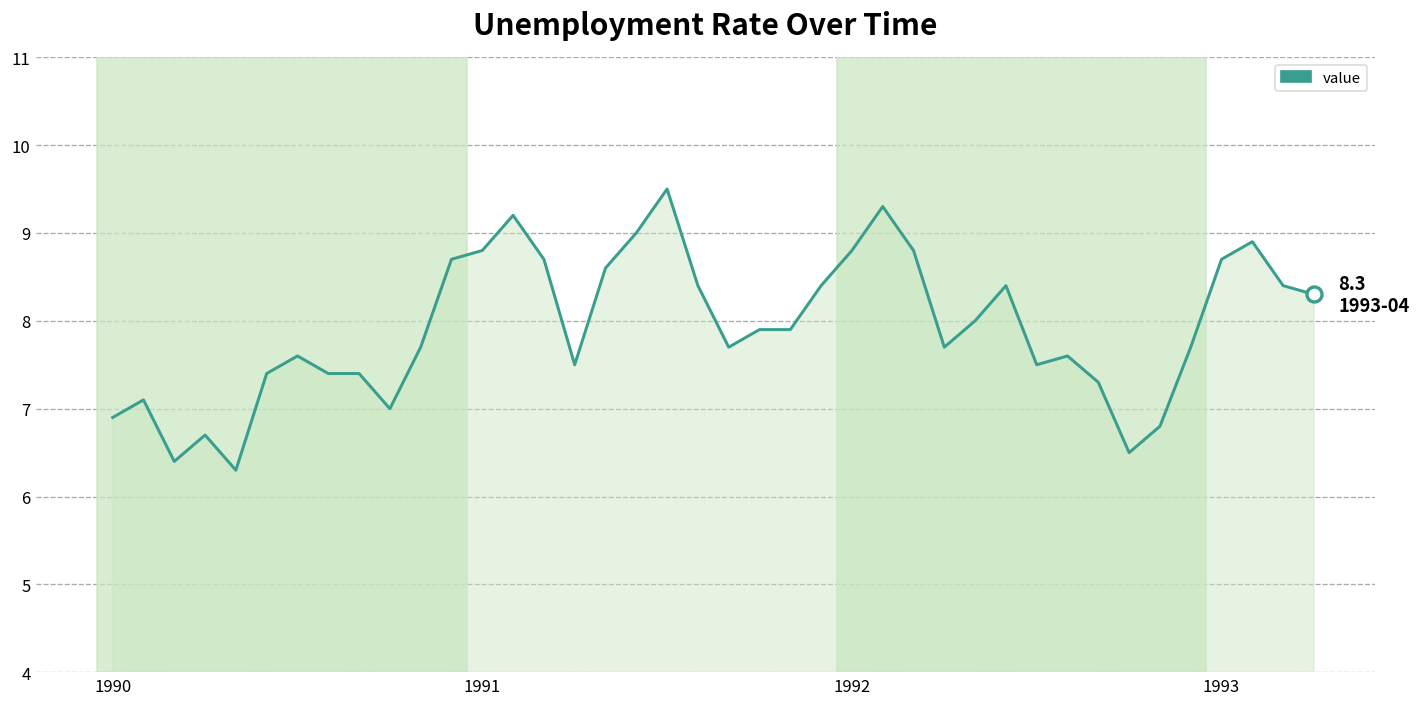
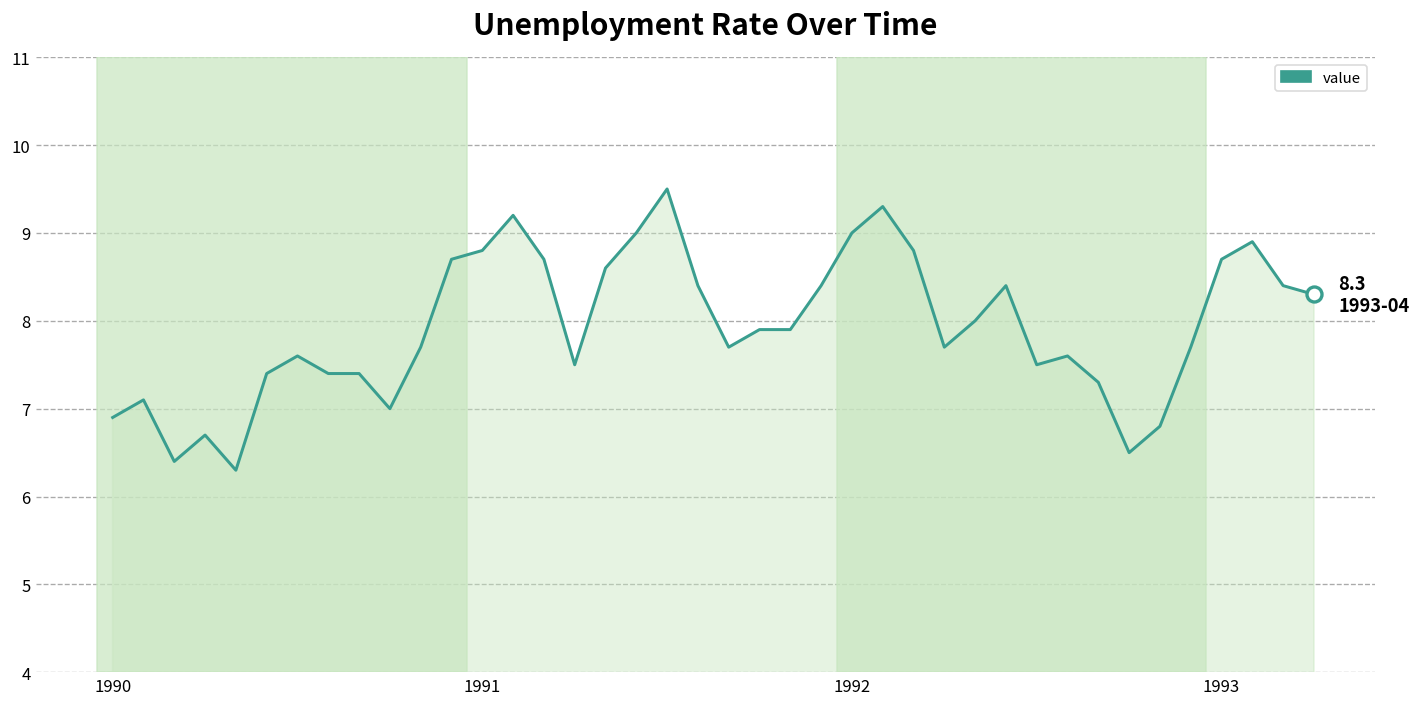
  {
    "value": {
      "1990": 6.9,
      "1991": 8.8,
-     "1992": 8.8,
+     "1992": 9.0,
      "1993": 8.7
    }
  }
